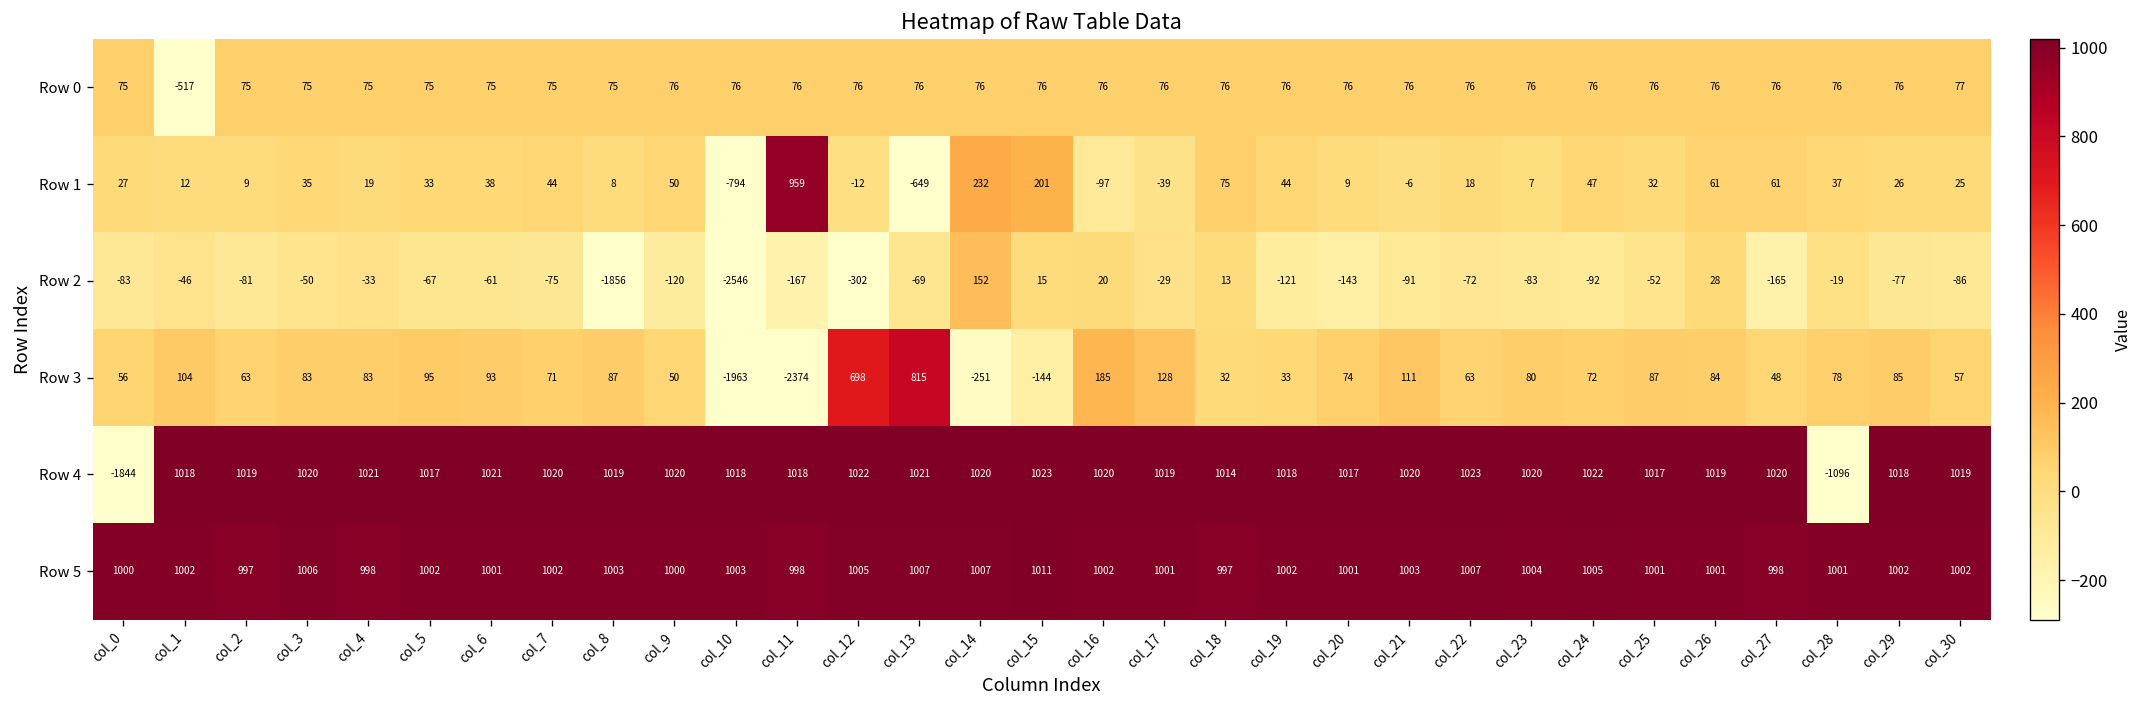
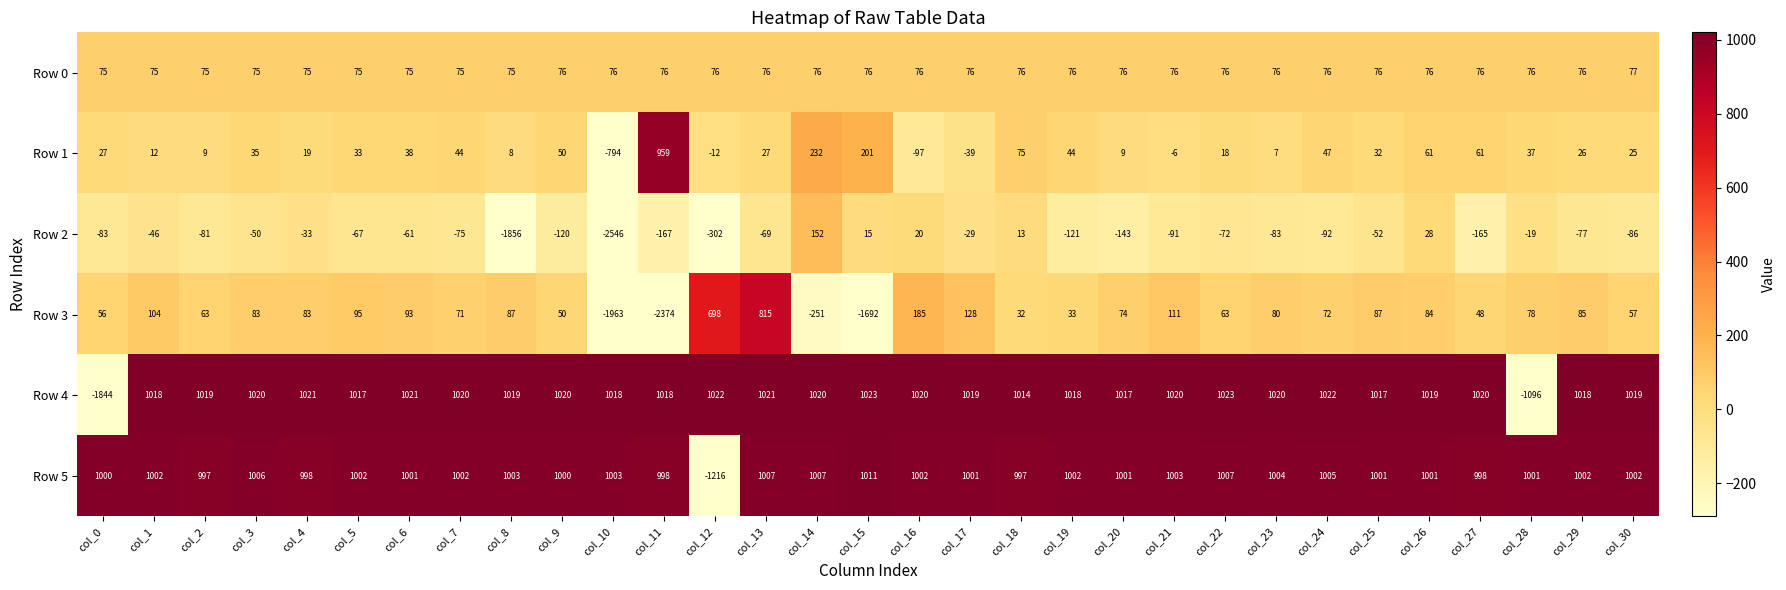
  {
    "Row 0": {
      "col_0": 75,
-     "col_1": -517,
+     "col_1": 75,
      "col_2": 75,
      "col_3": 75,
      "col_4": 75,
      "col_5": 75,
      "col_6": 75,
      "col_7": 75,
      "col_8": 75,
      "col_9": 76,
      "col_10": 76,
      "col_11": 76,
      "col_12": 76,
      "col_13": 76,
      "col_14": 76,
      "col_15": 76,
      "col_16": 76,
      "col_17": 76,
      "col_18": 76,
      "col_19": 76,
      "col_20": 76,
      "col_21": 76,
      "col_22": 76,
      "col_23": 76,
      "col_24": 76,
      "col_25": 76,
      "col_26": 76,
      "col_27": 76,
      "col_28": 76,
      "col_29": 76,
      "col_30": 77
    },
    "Row 1": {
      "col_0": 27,
      "col_1": 12,
      "col_2": 9,
      "col_3": 35,
      "col_4": 19,
      "col_5": 33,
      "col_6": 38,
      "col_7": 44,
      "col_8": 8,
      "col_9": 50,
      "col_10": -794,
      "col_11": 959,
      "col_12": -12,
-     "col_13": -649,
+     "col_13": 27,
      "col_14": 232,
      "col_15": 201,
      "col_16": -97,
      "col_17": -39,
      "col_18": 75,
      "col_19": 44,
      "col_20": 9,
      "col_21": -6,
      "col_22": 18,
      "col_23": 7,
      "col_24": 47,
      "col_25": 32,
      "col_26": 61,
      "col_27": 61,
      "col_28": 37,
      "col_29": 26,
      "col_30": 25
    },
    "Row 2": {
      "col_0": -83,
      "col_1": -46,
      "col_2": -81,
      "col_3": -50,
      "col_4": -33,
      "col_5": -67,
      "col_6": -61,
      "col_7": -75,
      "col_8": -1856,
      "col_9": -120,
      "col_10": -2546,
      "col_11": -167,
      "col_12": -302,
      "col_13": -69,
      "col_14": 152,
      "col_15": 15,
      "col_16": 20,
      "col_17": -29,
      "col_18": 13,
      "col_19": -121,
      "col_20": -143,
      "col_21": -91,
      "col_22": -72,
      "col_23": -83,
      "col_24": -92,
      "col_25": -52,
      "col_26": 28,
      "col_27": -165,
      "col_28": -19,
      "col_29": -77,
      "col_30": -86
    },
    "Row 3": {
      "col_0": 56,
      "col_1": 104,
      "col_2": 63,
      "col_3": 83,
      "col_4": 83,
      "col_5": 95,
      "col_6": 93,
      "col_7": 71,
      "col_8": 87,
      "col_9": 50,
      "col_10": -1963,
      "col_11": -2374,
      "col_12": 698,
      "col_13": 815,
      "col_14": -251,
-     "col_15": -144,
+     "col_15": -1692,
      "col_16": 185,
      "col_17": 128,
      "col_18": 32,
      "col_19": 33,
      "col_20": 74,
      "col_21": 111,
      "col_22": 63,
      "col_23": 80,
      "col_24": 72,
      "col_25": 87,
      "col_26": 84,
      "col_27": 48,
      "col_28": 78,
      "col_29": 85,
      "col_30": 57
    },
    "Row 4": {
      "col_0": -1844,
      "col_1": 1018,
      "col_2": 1019,
      "col_3": 1020,
      "col_4": 1021,
      "col_5": 1017,
      "col_6": 1021,
      "col_7": 1020,
      "col_8": 1019,
      "col_9": 1020,
      "col_10": 1018,
      "col_11": 1018,
      "col_12": 1022,
      "col_13": 1021,
      "col_14": 1020,
      "col_15": 1023,
      "col_16": 1020,
      "col_17": 1019,
      "col_18": 1014,
      "col_19": 1018,
      "col_20": 1017,
      "col_21": 1020,
      "col_22": 1023,
      "col_23": 1020,
      "col_24": 1022,
      "col_25": 1017,
      "col_26": 1019,
      "col_27": 1020,
      "col_28": -1096,
      "col_29": 1018,
      "col_30": 1019
    },
    "Row 5": {
      "col_0": 1000,
      "col_1": 1002,
      "col_2": 997,
      "col_3": 1006,
      "col_4": 998,
      "col_5": 1002,
      "col_6": 1001,
      "col_7": 1002,
      "col_8": 1003,
      "col_9": 1000,
      "col_10": 1003,
      "col_11": 998,
-     "col_12": 1005,
+     "col_12": -1216,
      "col_13": 1007,
      "col_14": 1007,
      "col_15": 1011,
      "col_16": 1002,
      "col_17": 1001,
      "col_18": 997,
      "col_19": 1002,
      "col_20": 1001,
      "col_21": 1003,
      "col_22": 1007,
      "col_23": 1004,
      "col_24": 1005,
      "col_25": 1001,
      "col_26": 1001,
      "col_27": 998,
      "col_28": 1001,
      "col_29": 1002,
      "col_30": 1002
    }
  }
